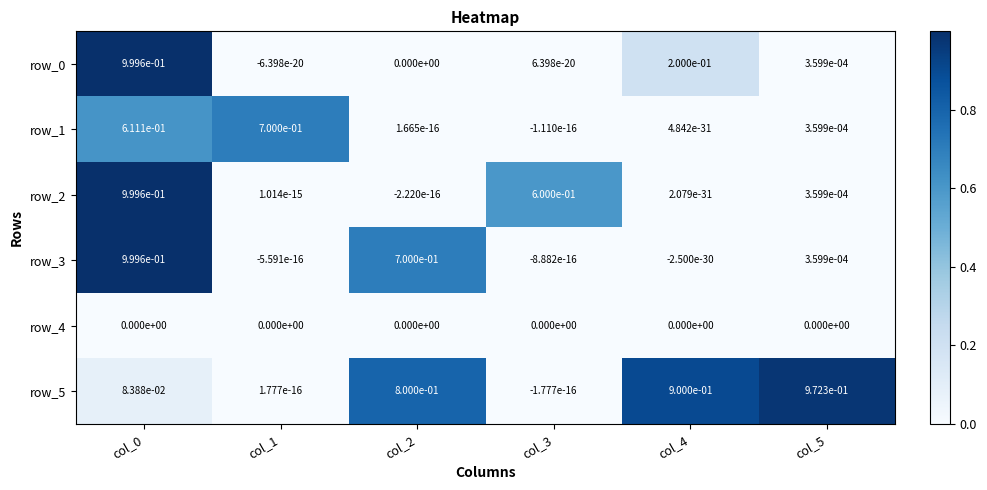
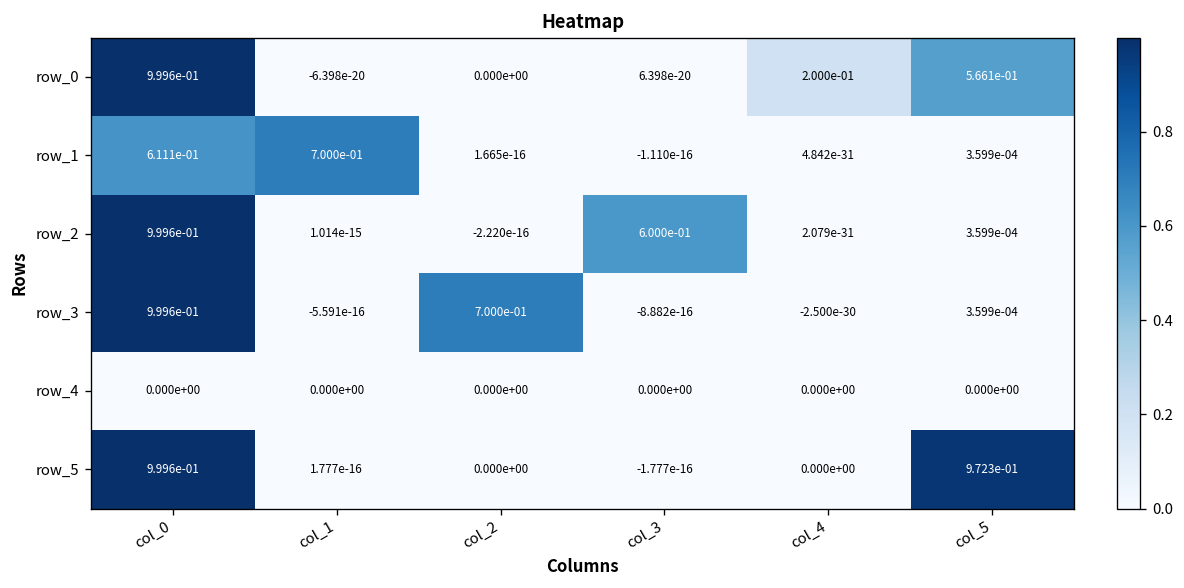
  {
    "row_0": {
      "col_0": "9.996e-01",
      "col_1": "-6.398e-20",
      "col_2": "0.000e+00",
      "col_3": "6.398e-20",
      "col_4": "2.000e-01",
-     "col_5": "3.599e-04"
+     "col_5": "5.661e-01"
    },
    "row_1": {
      "col_0": "6.111e-01",
      "col_1": "7.000e-01",
      "col_2": "1.665e-16",
      "col_3": "-1.110e-16",
      "col_4": "4.842e-31",
      "col_5": "3.599e-04"
    },
    "row_2": {
      "col_0": "9.996e-01",
      "col_1": "1.014e-15",
      "col_2": "-2.220e-16",
      "col_3": "6.000e-01",
      "col_4": "2.079e-31",
      "col_5": "3.599e-04"
    },
    "row_3": {
      "col_0": "9.996e-01",
      "col_1": "-5.591e-16",
      "col_2": "7.000e-01",
      "col_3": "-8.882e-16",
      "col_4": "-2.500e-30",
      "col_5": "3.599e-04"
    },
    "row_4": {
      "col_0": "0.000e+00",
      "col_1": "0.000e+00",
      "col_2": "0.000e+00",
      "col_3": "0.000e+00",
      "col_4": "0.000e+00",
      "col_5": "0.000e+00"
    },
    "row_5": {
-     "col_0": "8.388e-02",
+     "col_0": "9.996e-01",
      "col_1": "1.777e-16",
-     "col_2": "8.000e-01",
+     "col_2": "0.000e+00",
      "col_3": "-1.777e-16",
-     "col_4": "9.000e-01",
+     "col_4": "0.000e+00",
      "col_5": "9.723e-01"
    }
  }
